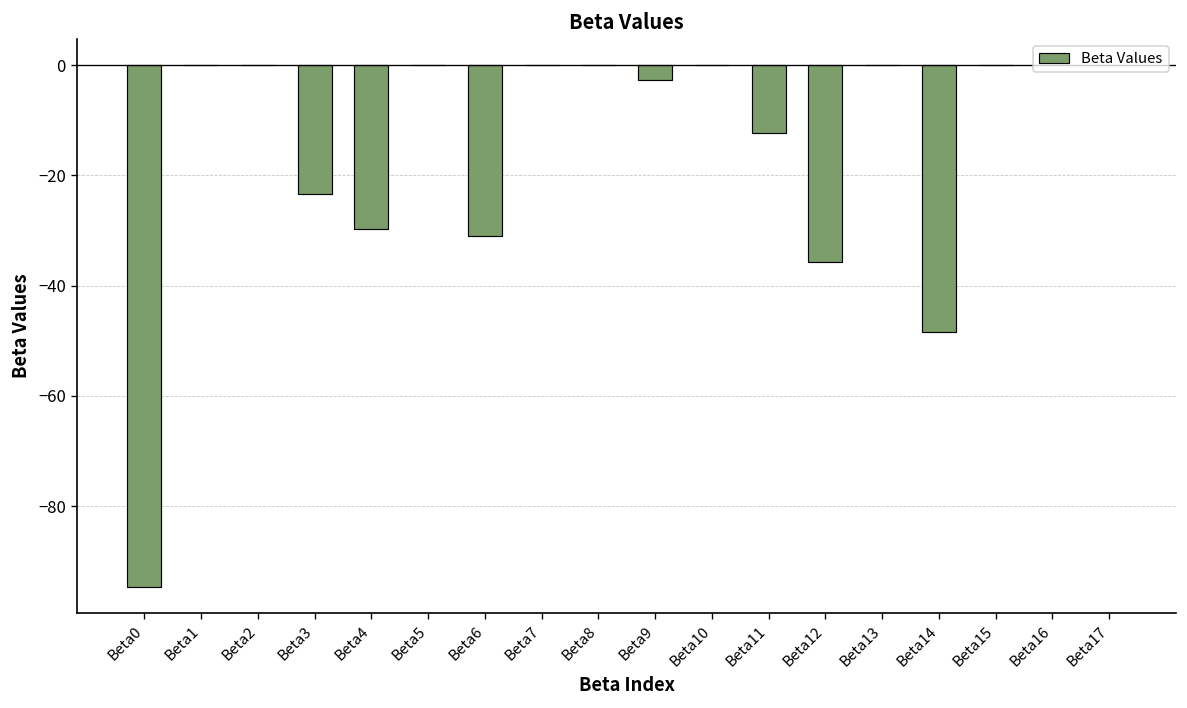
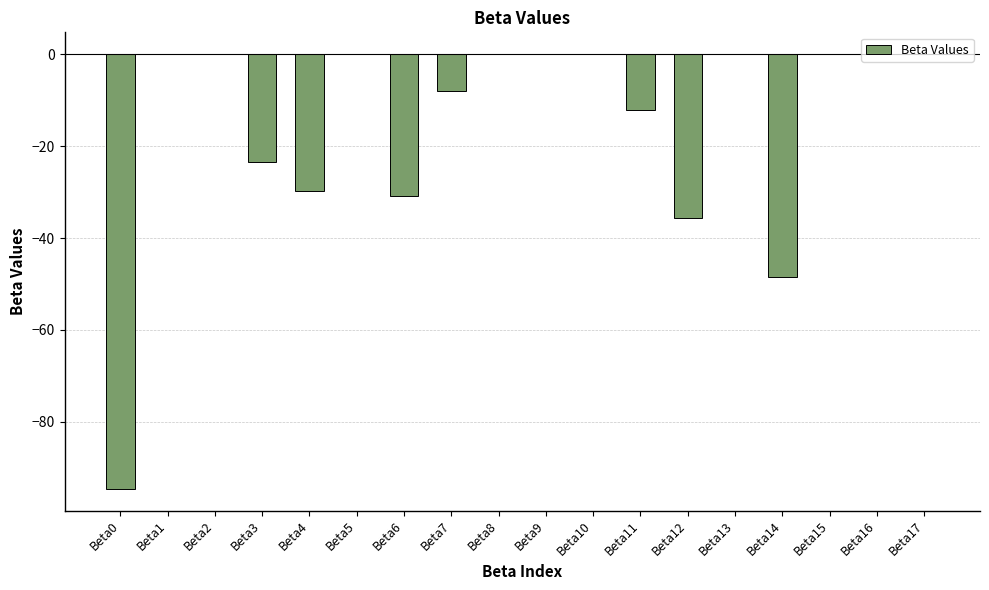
  {
    "Beta0": -95,
    "Beta3": -23,
    "Beta4": -30,
    "Beta6": -31,
-   "Beta7": 0,
-   "Beta9": -3,
+   "Beta7": -8,
+   "Beta9": 0,
    "Beta11": -12,
    "Beta12": -36,
    "Beta14": -48
  }
